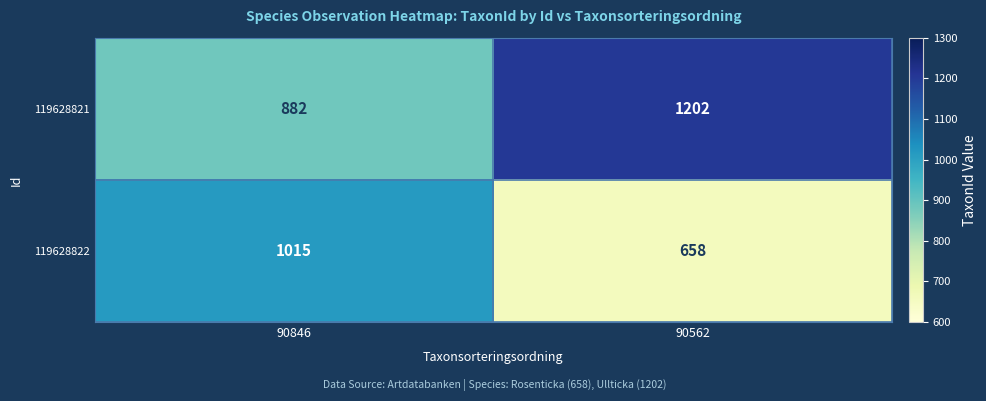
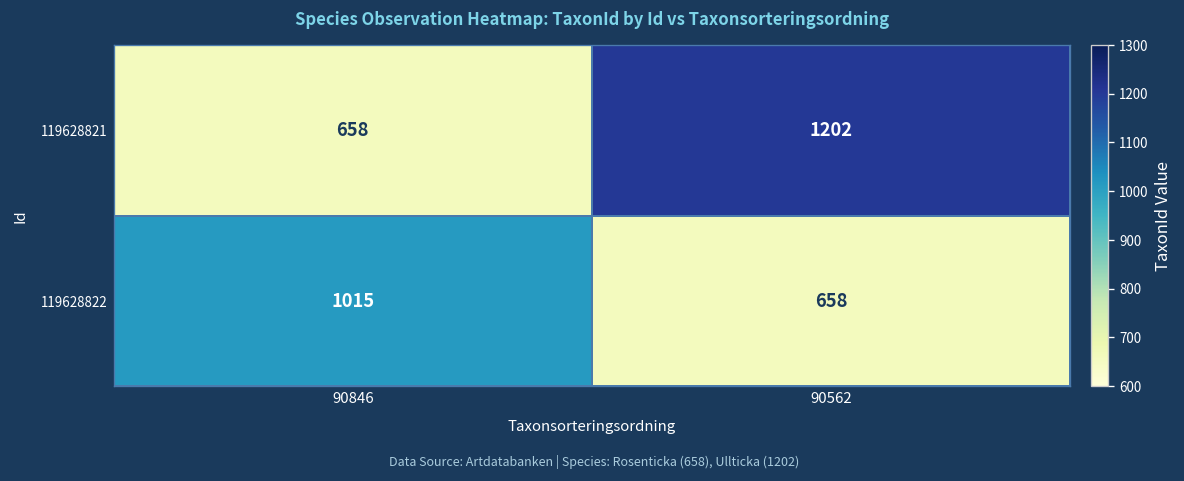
  {
    "119628821": {
-     "90846": 882,
+     "90846": 658,
      "90562": 1202
    },
    "119628822": {
      "90846": 1015,
      "90562": 658
    }
  }
